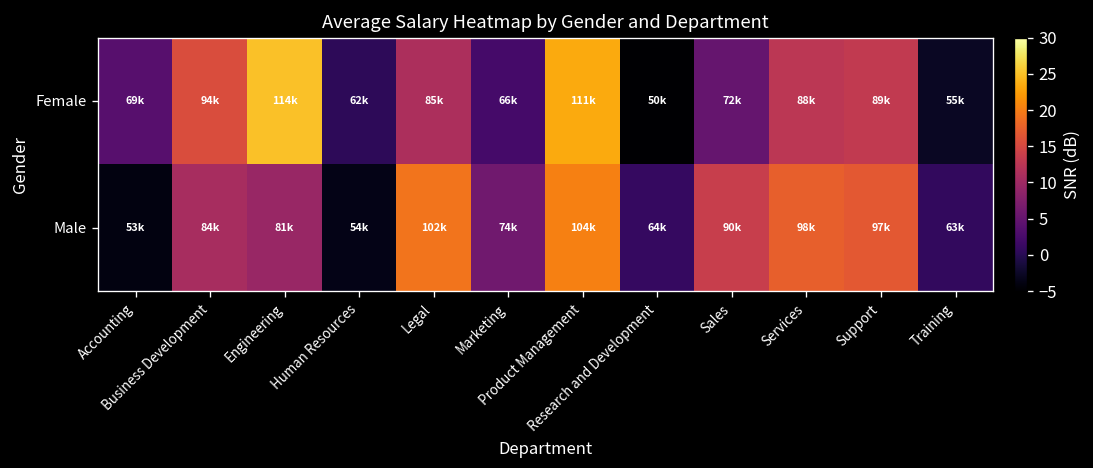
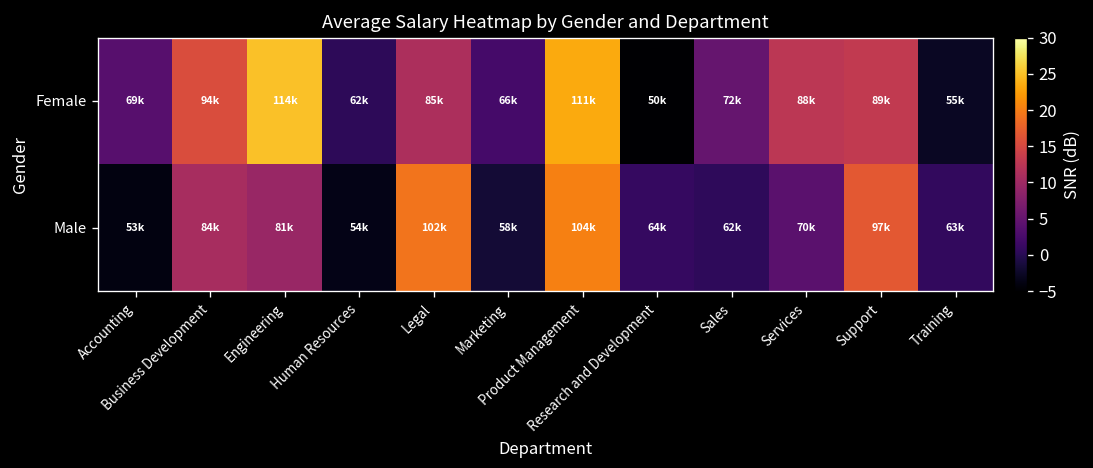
  {
    "Female": {
      "Accounting": "69k",
      "Business Development": "94k",
      "Engineering": "114k",
      "Human Resources": "62k",
      "Legal": "85k",
      "Marketing": "66k",
      "Product Management": "111k",
      "Research and Development": "50k",
      "Sales": "72k",
      "Services": "88k",
      "Support": "89k",
      "Training": "55k"
    },
    "Male": {
      "Accounting": "53k",
      "Business Development": "84k",
      "Engineering": "81k",
      "Human Resources": "54k",
      "Legal": "102k",
-     "Marketing": "74k",
+     "Marketing": "58k",
      "Product Management": "104k",
      "Research and Development": "64k",
-     "Sales": "90k",
-     "Services": "98k",
+     "Sales": "62k",
+     "Services": "70k",
      "Support": "97k",
      "Training": "63k"
    }
  }
